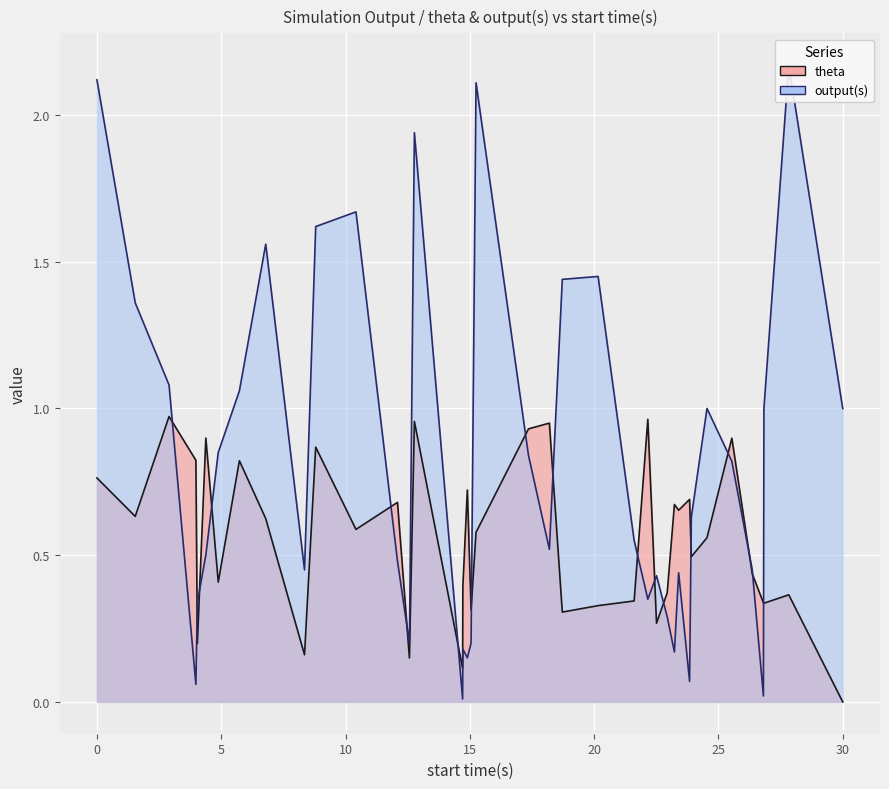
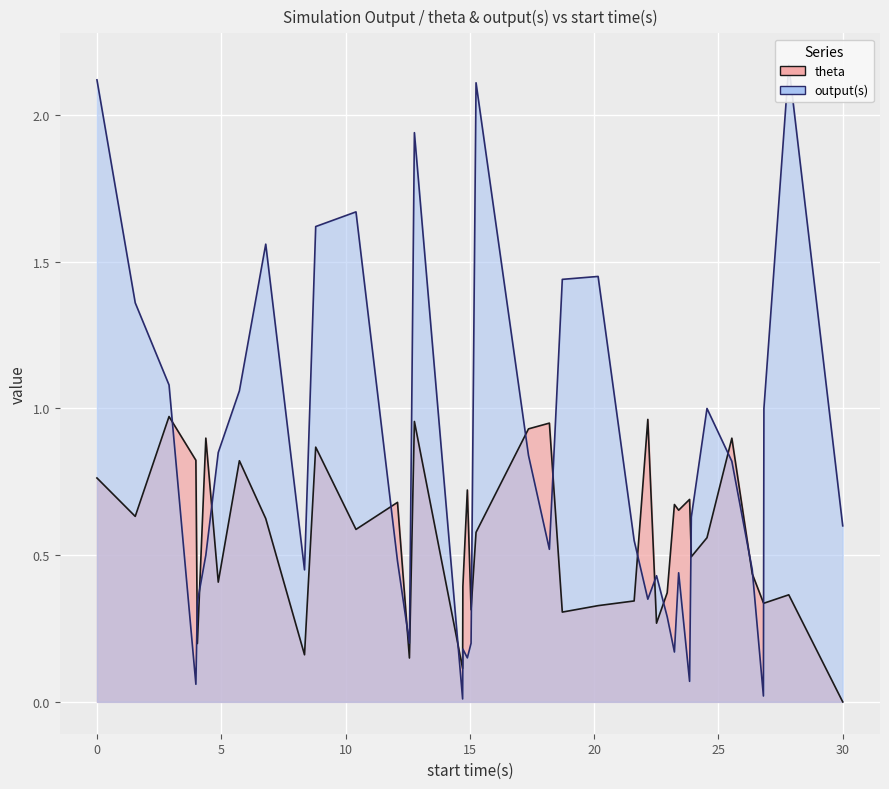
  {
    "theta": {
      "0": 0.76,
      "30": 0.0
    },
    "output(s)": {
      "0": 2.12,
-     "30": 1.0
+     "30": 0.6
    }
  }
